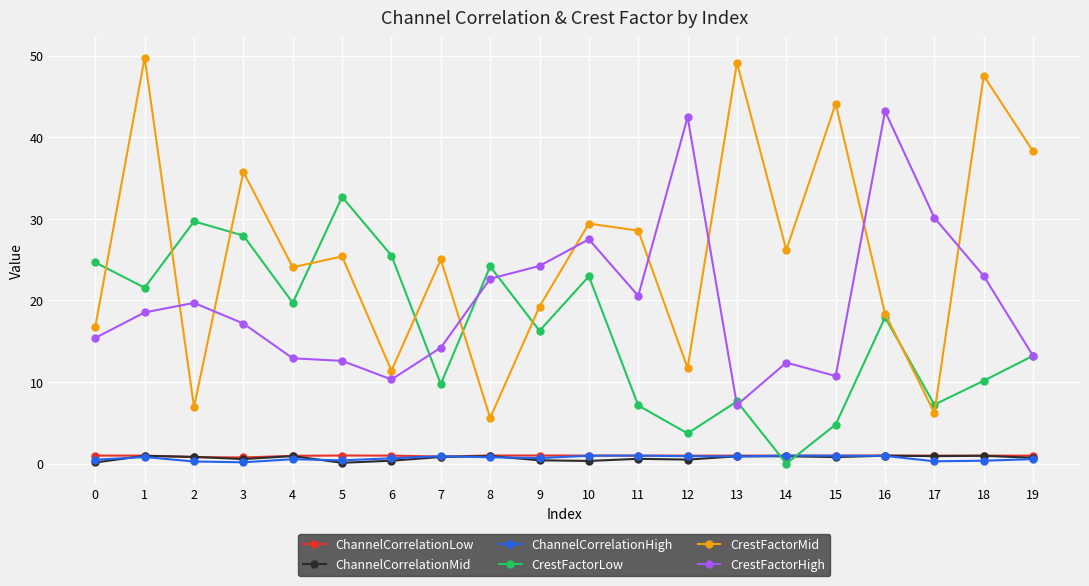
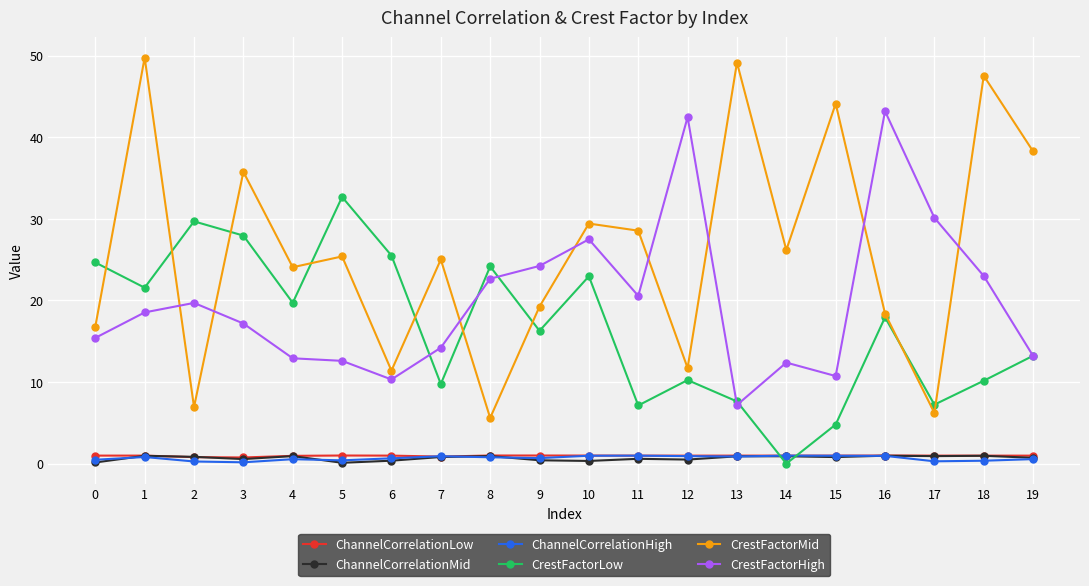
  {
    "ChannelCorrelationLow": {
      "0": 1,
      "5": 1,
      "6": 1
    },
    "ChannelCorrelationMid": {
      "0": 0,
      "10": 0,
      "11": 1,
      "12": 1
    },
    "ChannelCorrelationHigh": {
      "0": 0,
      "2": 0,
      "3": 0,
      "4": 1,
      "17": 0,
      "18": 0
    },
    "CrestFactorLow": {
      "0": 25,
      "1": 22,
      "2": 30,
      "3": 28,
      "4": 20,
      "5": 33,
      "6": 26,
      "7": 10,
      "8": 24,
      "9": 16,
      "10": 23,
      "11": 7,
-     "12": 4,
+     "12": 10,
      "13": 8,
      "14": 0,
      "15": 5,
      "16": 18,
      "17": 7,
      "18": 10
    },
    "CrestFactorMid": {
      "0": 17,
      "1": 50,
      "2": 7,
      "3": 36,
      "4": 24,
      "5": 25,
      "6": 11,
      "7": 25,
      "8": 6,
      "9": 19,
      "10": 29,
      "11": 29,
      "12": 12,
      "13": 49,
      "14": 26,
      "15": 44,
      "16": 18,
      "17": 6,
      "18": 48,
      "19": 38
    },
    "CrestFactorHigh": {
      "0": 15,
      "1": 19,
      "2": 20,
      "3": 17,
      "4": 13,
      "5": 13,
      "6": 10,
      "7": 14,
      "8": 23,
      "9": 24,
      "10": 27,
      "11": 21,
      "12": 42,
      "13": 7,
      "14": 12,
      "15": 11,
      "16": 43,
      "17": 30,
      "18": 23
    }
  }
